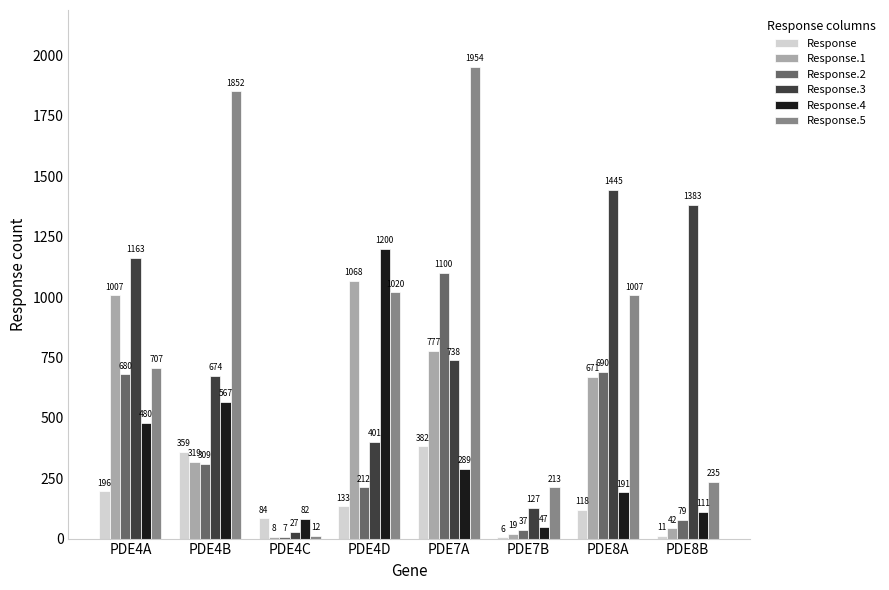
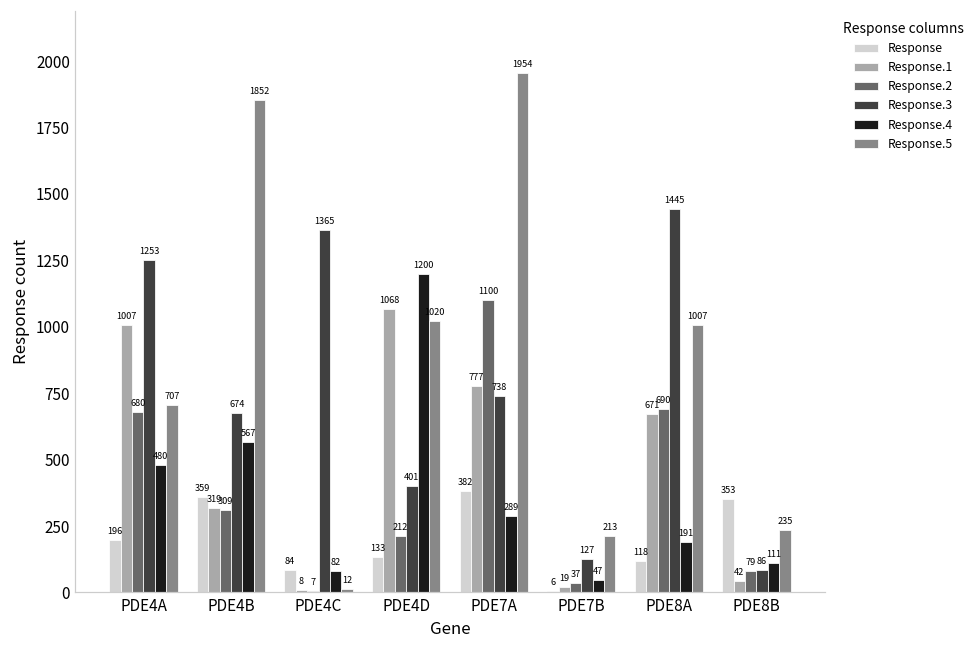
  {
    "Response": {
      "PDE4A": 196,
      "PDE4B": 359,
      "PDE4C": 84,
      "PDE4D": 133,
      "PDE7A": 382,
      "PDE7B": 6,
      "PDE8A": 118,
-     "PDE8B": 11
+     "PDE8B": 353
    },
    "Response.3": {
-     "PDE4A": 1163,
+     "PDE4A": 1253,
      "PDE4B": 674,
-     "PDE4C": 27,
+     "PDE4C": 1365,
      "PDE4D": 401,
      "PDE7A": 738,
      "PDE7B": 127,
      "PDE8A": 1445,
-     "PDE8B": 1383
+     "PDE8B": 86
    },
    "Response.4": {
      "PDE4A": 480,
      "PDE4B": 567,
      "PDE4C": 82,
      "PDE4D": 1200,
      "PDE7A": 289,
      "PDE7B": 47,
      "PDE8A": 191,
      "PDE8B": 111
    }
  }
